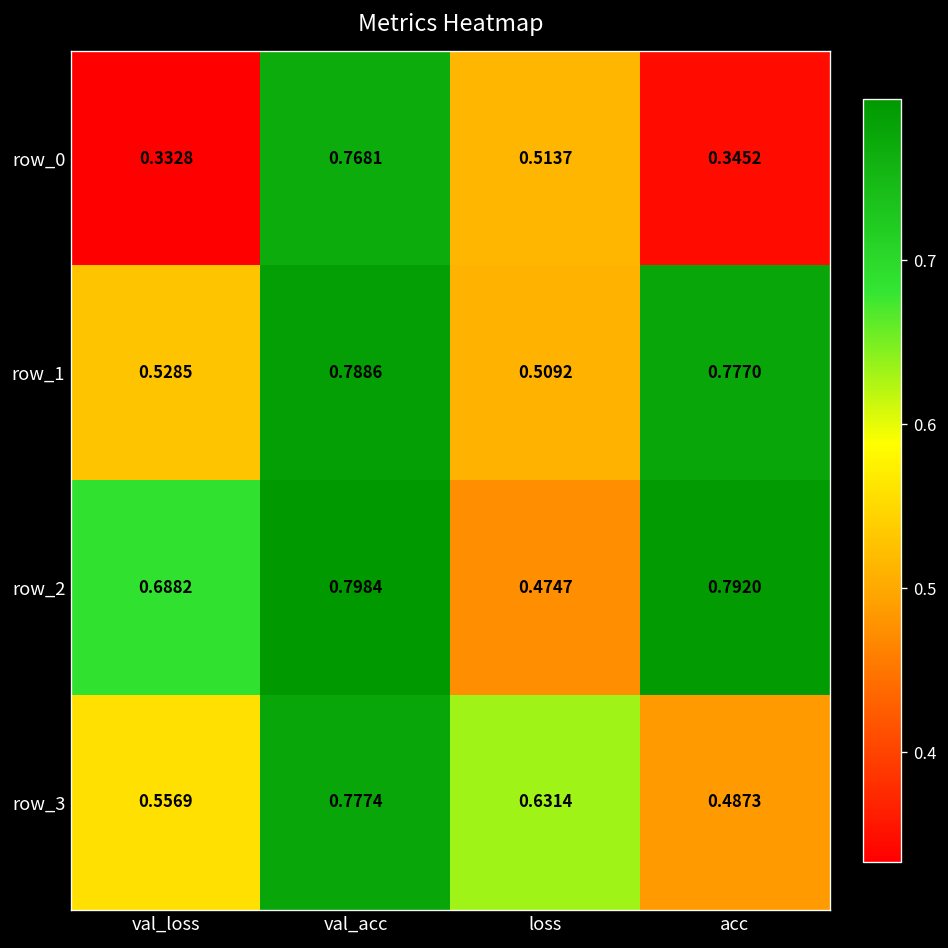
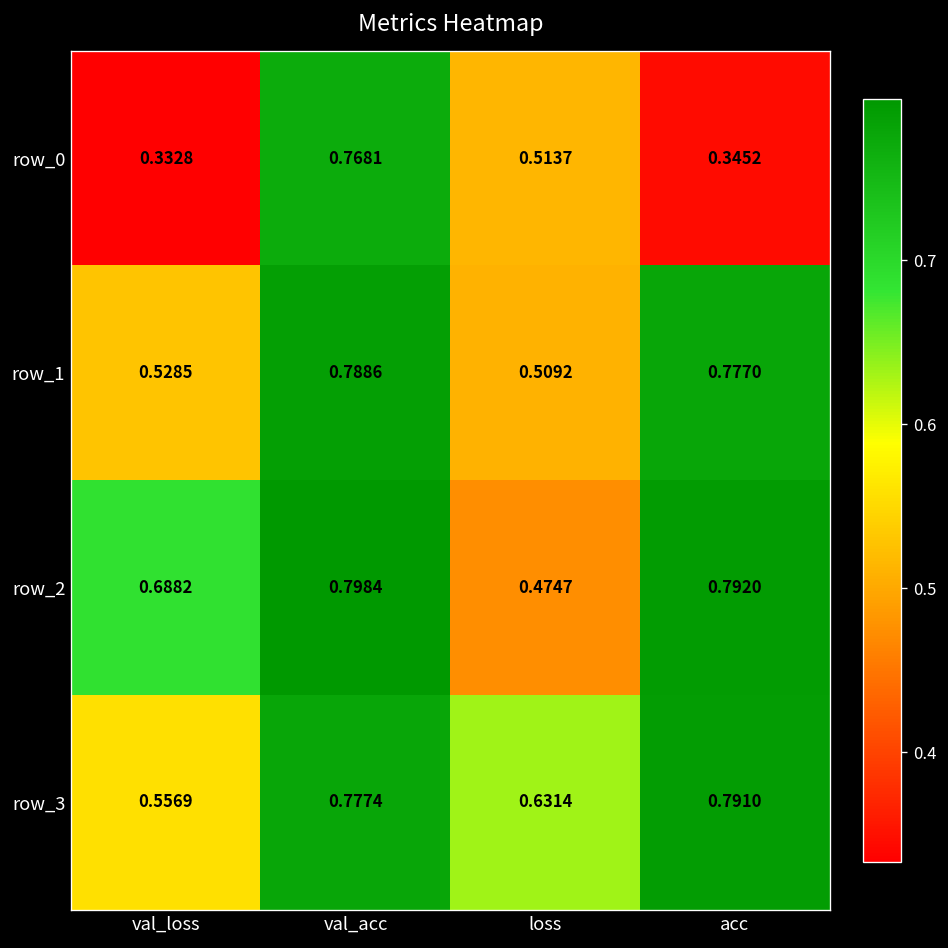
  {
    "row_0": {
      "val_loss": 0.3328,
      "val_acc": 0.7681,
      "loss": 0.5137,
      "acc": 0.3452
    },
    "row_1": {
      "val_loss": 0.5285,
      "val_acc": 0.7886,
      "loss": 0.5092,
      "acc": 0.7770
    },
    "row_2": {
      "val_loss": 0.6882,
      "val_acc": 0.7984,
      "loss": 0.4747,
      "acc": 0.7920
    },
    "row_3": {
      "val_loss": 0.5569,
      "val_acc": 0.7774,
      "loss": 0.6314,
-     "acc": 0.4873
+     "acc": 0.7910
    }
  }
